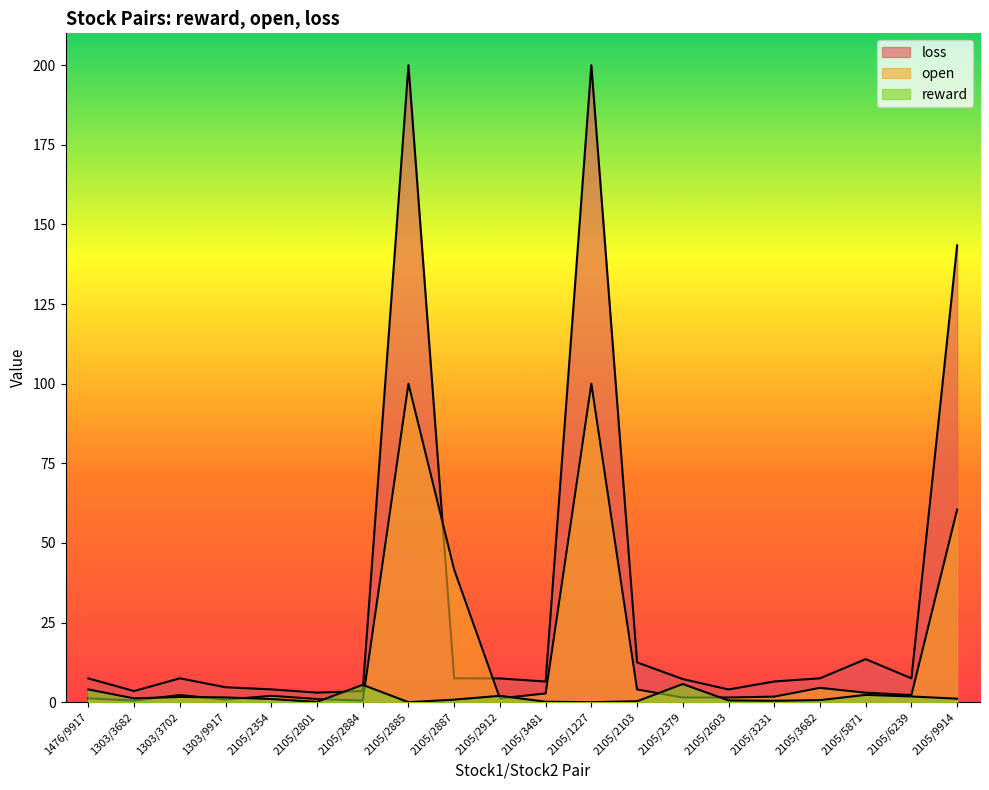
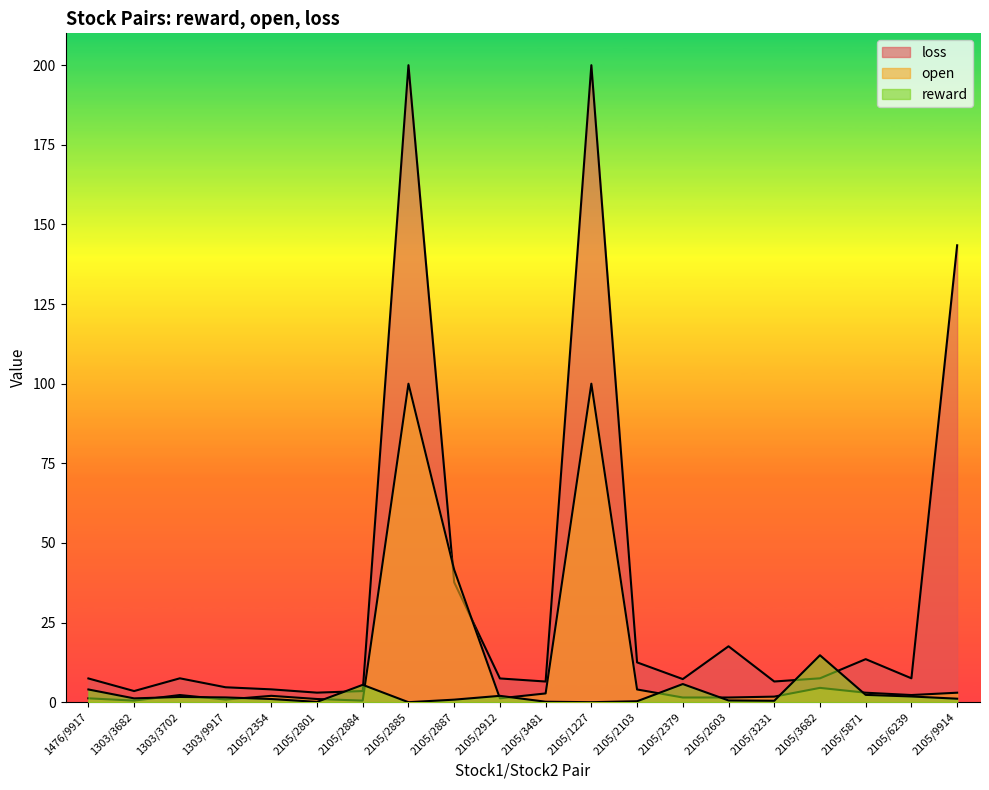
  {
    "loss": {
      "1476/9917": 7,
      "1303/3682": 4,
      "1303/3702": 8,
      "1303/9917": 5,
      "2105/2354": 4,
      "2105/2801": 3,
      "2105/2884": 4,
      "2105/2885": 200,
-     "2105/2887": 8,
+     "2105/2887": 38,
      "2105/2912": 7,
      "2105/3481": 6,
      "2105/1227": 200,
      "2105/2103": 13,
      "2105/2379": 7,
-     "2105/2603": 4,
+     "2105/2603": 18,
      "2105/3231": 6,
      "2105/3682": 7,
      "2105/5871": 14,
      "2105/6239": 8,
      "2105/9914": 143
    },
    "open": {
      "1476/9917": 1,
      "2105/2354": 2,
      "2105/2801": 1,
      "2105/2884": 0,
      "2105/2885": 100,
      "2105/2887": 42,
      "2105/3481": 3,
      "2105/1227": 100,
      "2105/2103": 4,
      "2105/2379": 1,
      "2105/2603": 1,
      "2105/3231": 2,
      "2105/3682": 5,
-     "2105/9914": 60
+     "2105/9914": 3
    },
    "reward": {
      "1476/9917": 4,
      "2105/2354": 1,
      "2105/2801": 0,
      "2105/2884": 5,
      "2105/2885": 0,
      "2105/2887": 1,
      "2105/3481": 0,
      "2105/1227": 0,
      "2105/2103": 0,
      "2105/2379": 6,
      "2105/2603": 1,
      "2105/3231": 0,
-     "2105/3682": 1,
+     "2105/3682": 15,
      "2105/9914": 1
    }
  }
